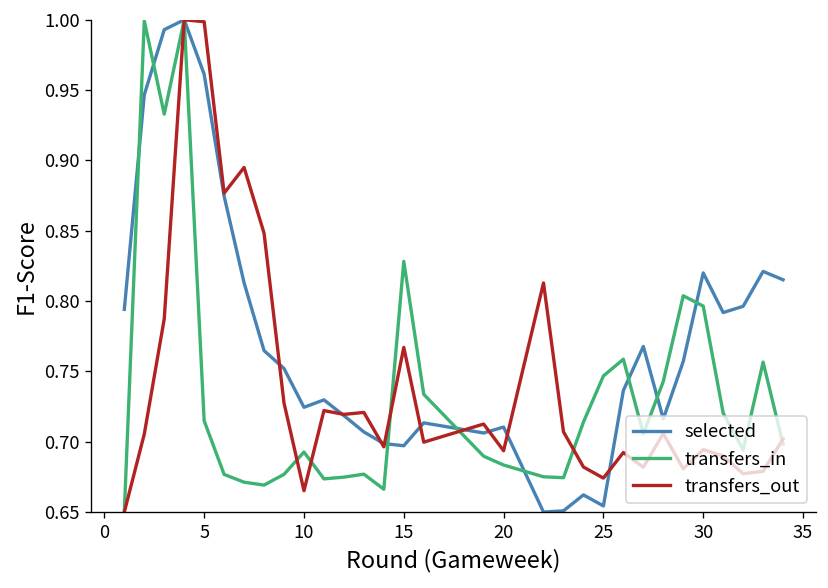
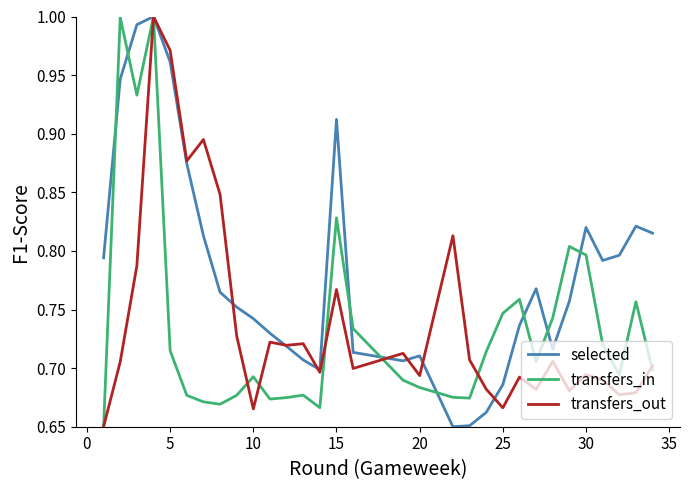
  {
    "selected": {
      "5": 0.961,
-     "10": 0.724,
-     "15": 0.697,
+     "10": 0.742,
+     "15": 0.912,
      "20": 0.710,
-     "25": 0.654,
+     "25": 0.686,
      "30": 0.820
    },
    "transfers_in": {
      "5": 0.715,
      "10": 0.693,
      "15": 0.828,
      "20": 0.683,
      "25": 0.747,
      "30": 0.796
    },
    "transfers_out": {
-     "5": 0.999,
+     "5": 0.971,
      "10": 0.665,
      "15": 0.767,
      "20": 0.694,
-     "25": 0.674
+     "25": 0.666
    }
  }
